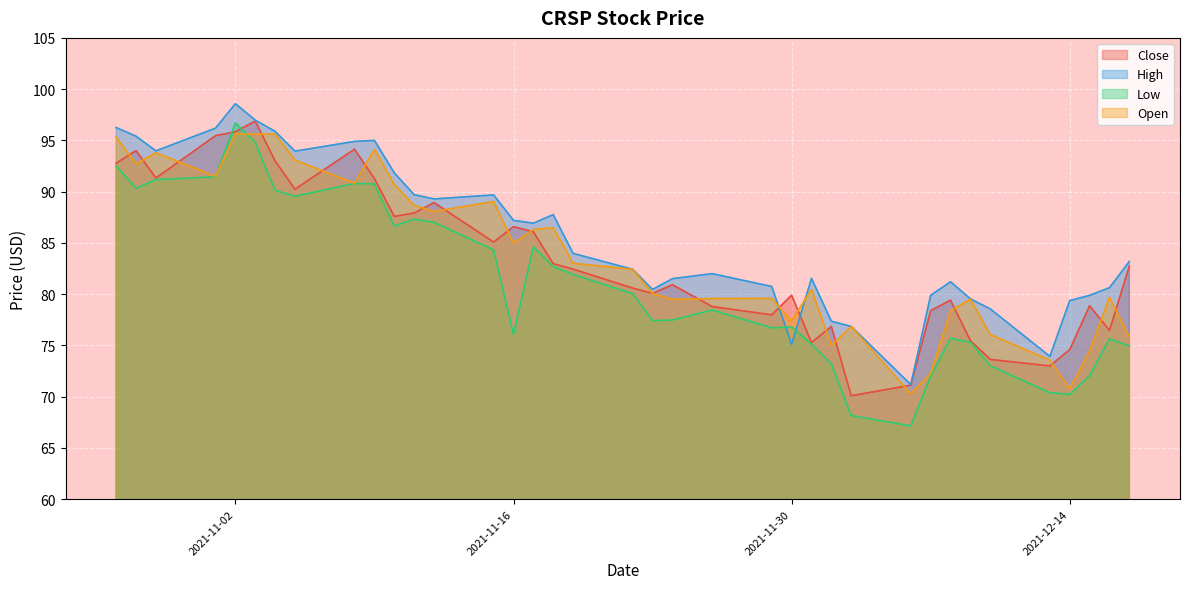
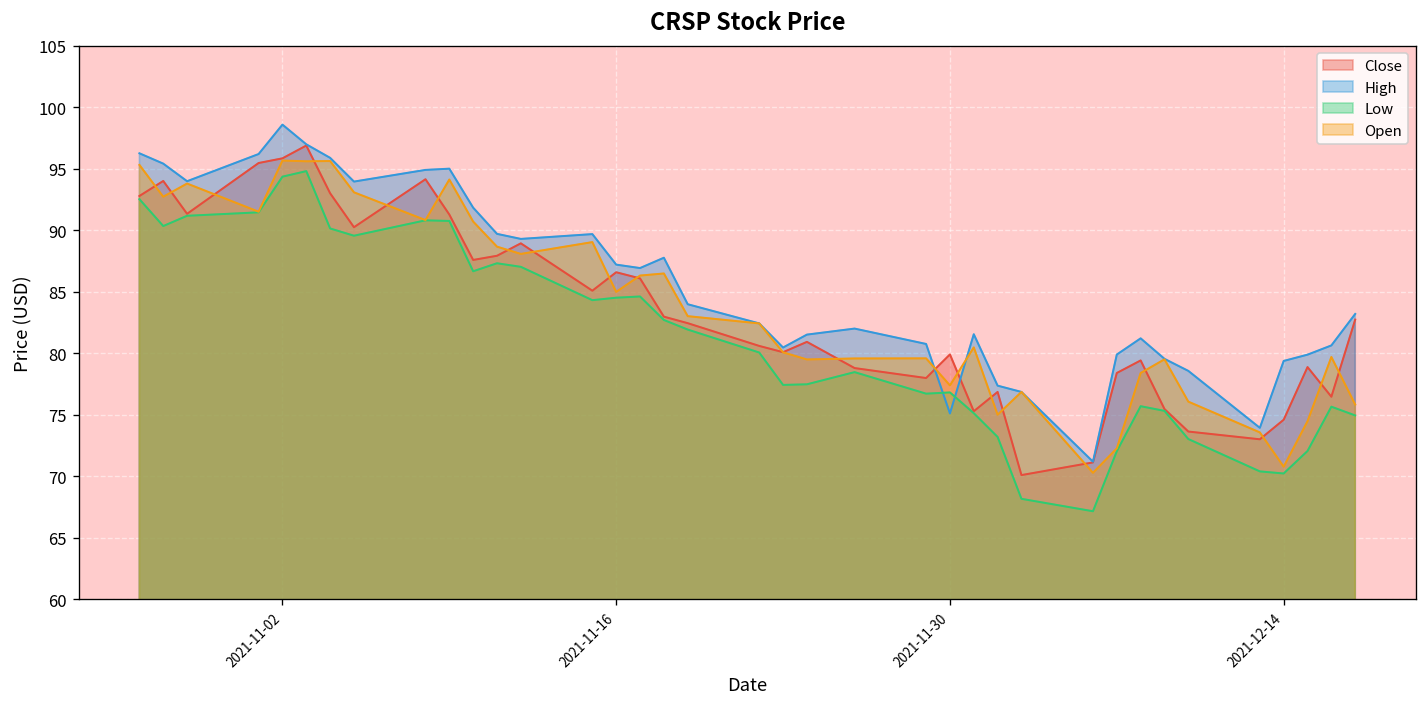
  {
    "High": {
      "2021-11-02": 98.6,
      "2021-11-16": 87.2,
      "2021-11-30": 75.1,
      "2021-12-14": 79.4
    },
    "Low": {
-     "2021-11-02": 96.7,
-     "2021-11-16": 76.1,
+     "2021-11-02": 94.3,
+     "2021-11-16": 84.5,
      "2021-11-30": 76.8,
      "2021-12-14": 70.2
    }
  }
